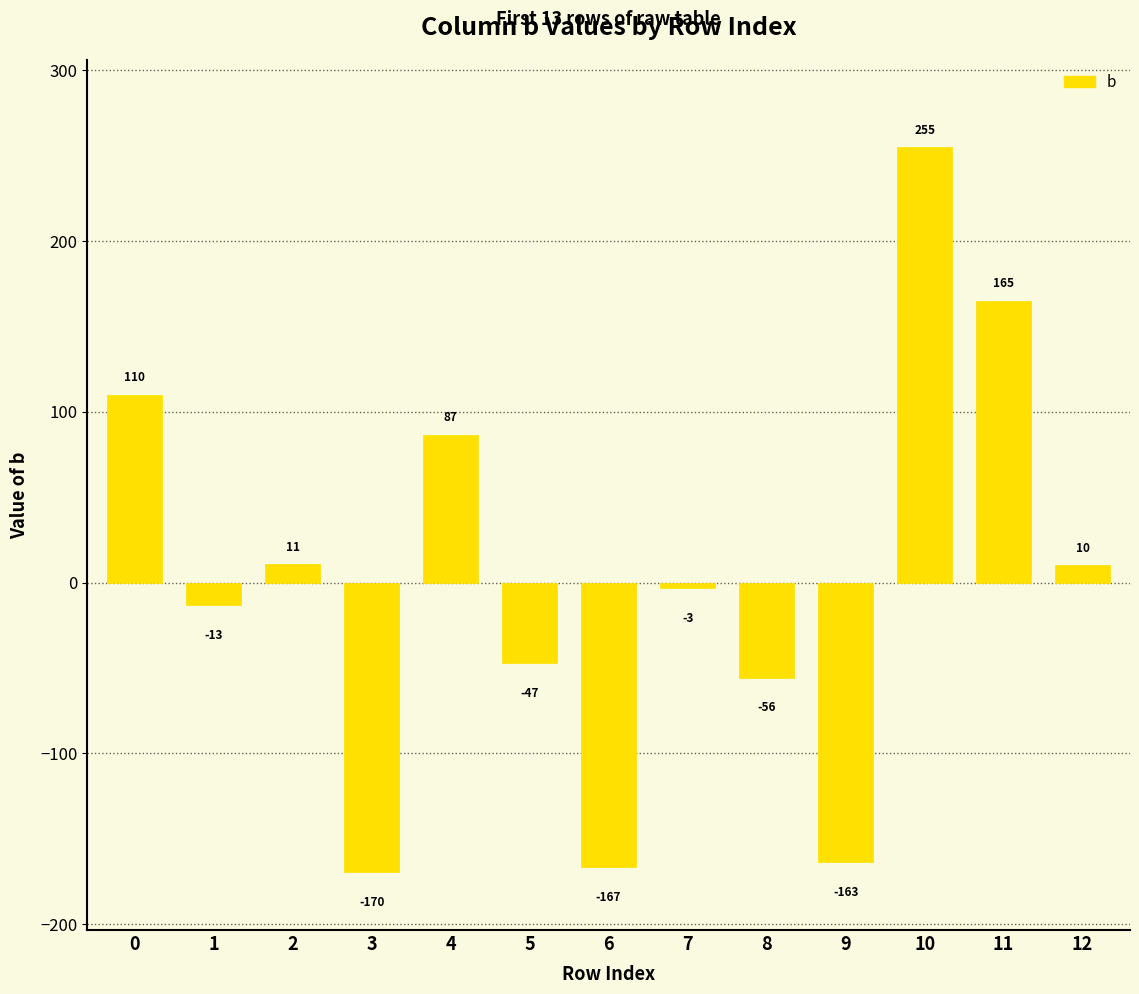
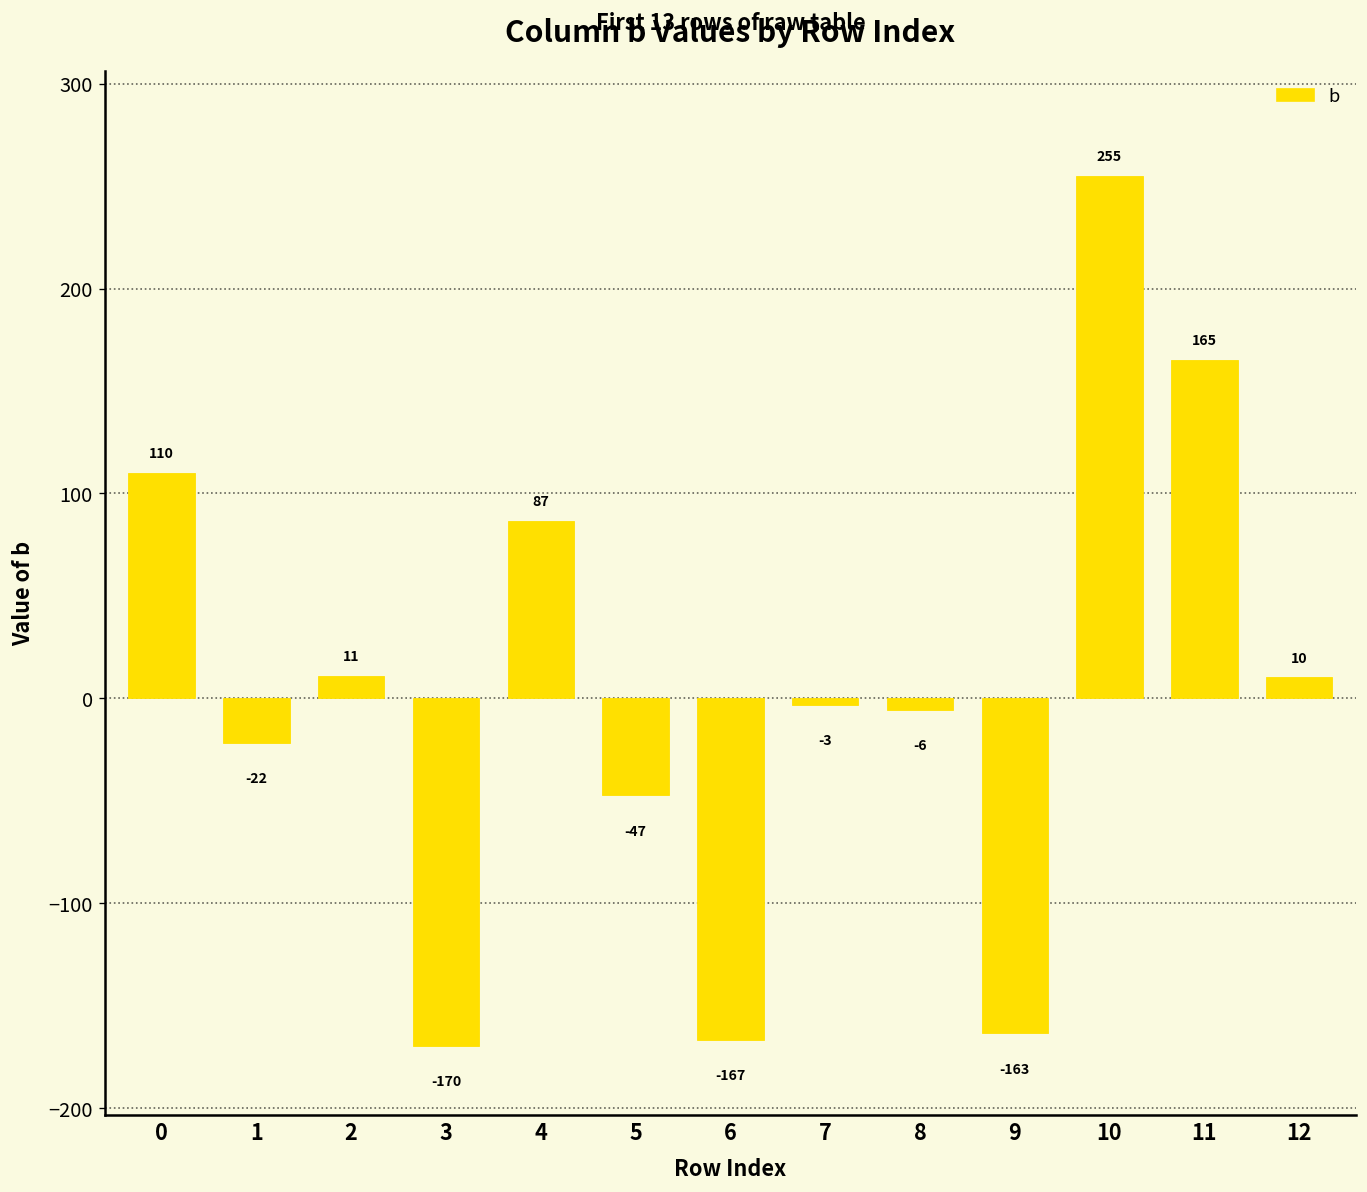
  {
    "0": 110,
-   "1": -13,
+   "1": -22,
    "2": 11,
    "3": -170,
    "4": 87,
    "5": -47,
    "6": -167,
    "7": -3,
-   "8": -56,
+   "8": -6,
    "9": -163,
    "10": 255,
    "11": 165,
    "12": 10
  }
